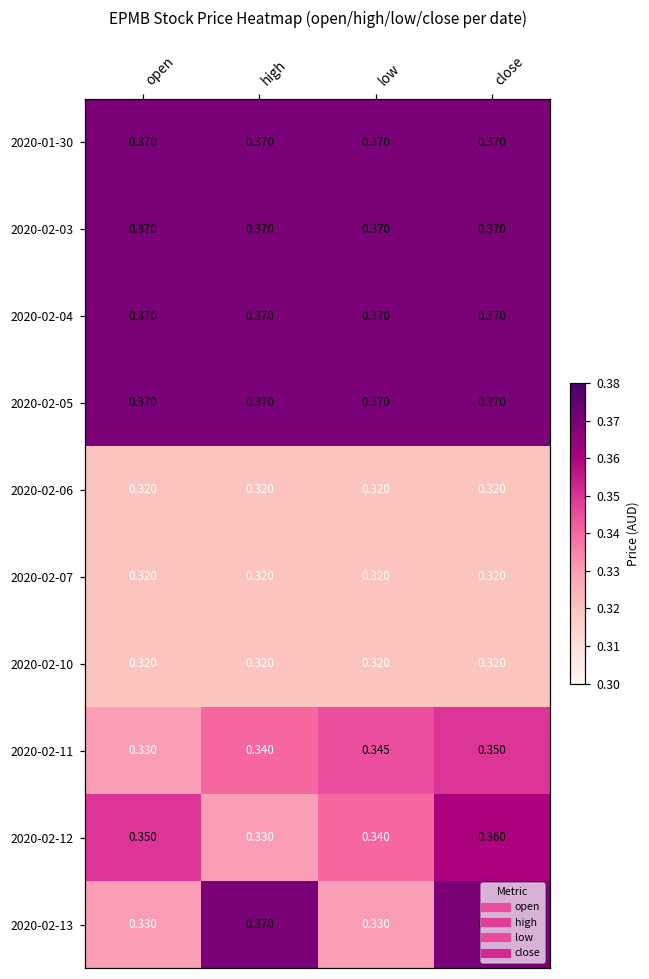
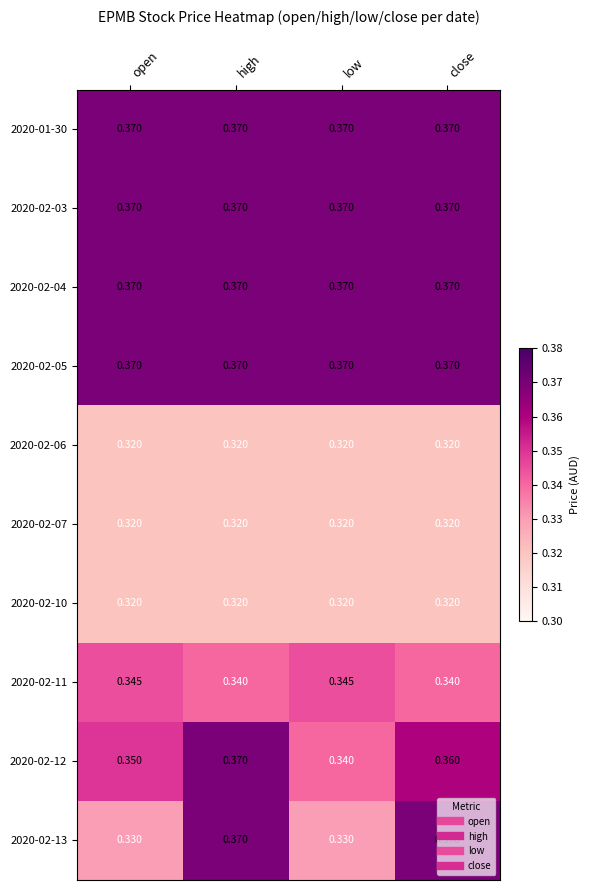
  {
    "2020-01-30": {
      "open": 0.370,
      "high": 0.370,
      "low": 0.370,
      "close": 0.370
    },
    "2020-02-03": {
      "open": 0.370,
      "high": 0.370,
      "low": 0.370,
      "close": 0.370
    },
    "2020-02-04": {
      "open": 0.370,
      "high": 0.370,
      "low": 0.370,
      "close": 0.370
    },
    "2020-02-05": {
      "open": 0.370,
      "high": 0.370,
      "low": 0.370,
      "close": 0.370
    },
    "2020-02-06": {
      "open": 0.320,
      "high": 0.320,
      "low": 0.320,
      "close": 0.320
    },
    "2020-02-07": {
      "open": 0.320,
      "high": 0.320,
      "low": 0.320,
      "close": 0.320
    },
    "2020-02-10": {
      "open": 0.320,
      "high": 0.320,
      "low": 0.320,
      "close": 0.320
    },
    "2020-02-11": {
-     "open": 0.330,
+     "open": 0.345,
      "high": 0.340,
      "low": 0.345,
-     "close": 0.350
+     "close": 0.340
    },
    "2020-02-12": {
      "open": 0.350,
-     "high": 0.330,
+     "high": 0.370,
      "low": 0.340,
      "close": 0.360
    },
    "2020-02-13": {
      "open": 0.330,
      "high": 0.370,
      "low": 0.330
    }
  }
